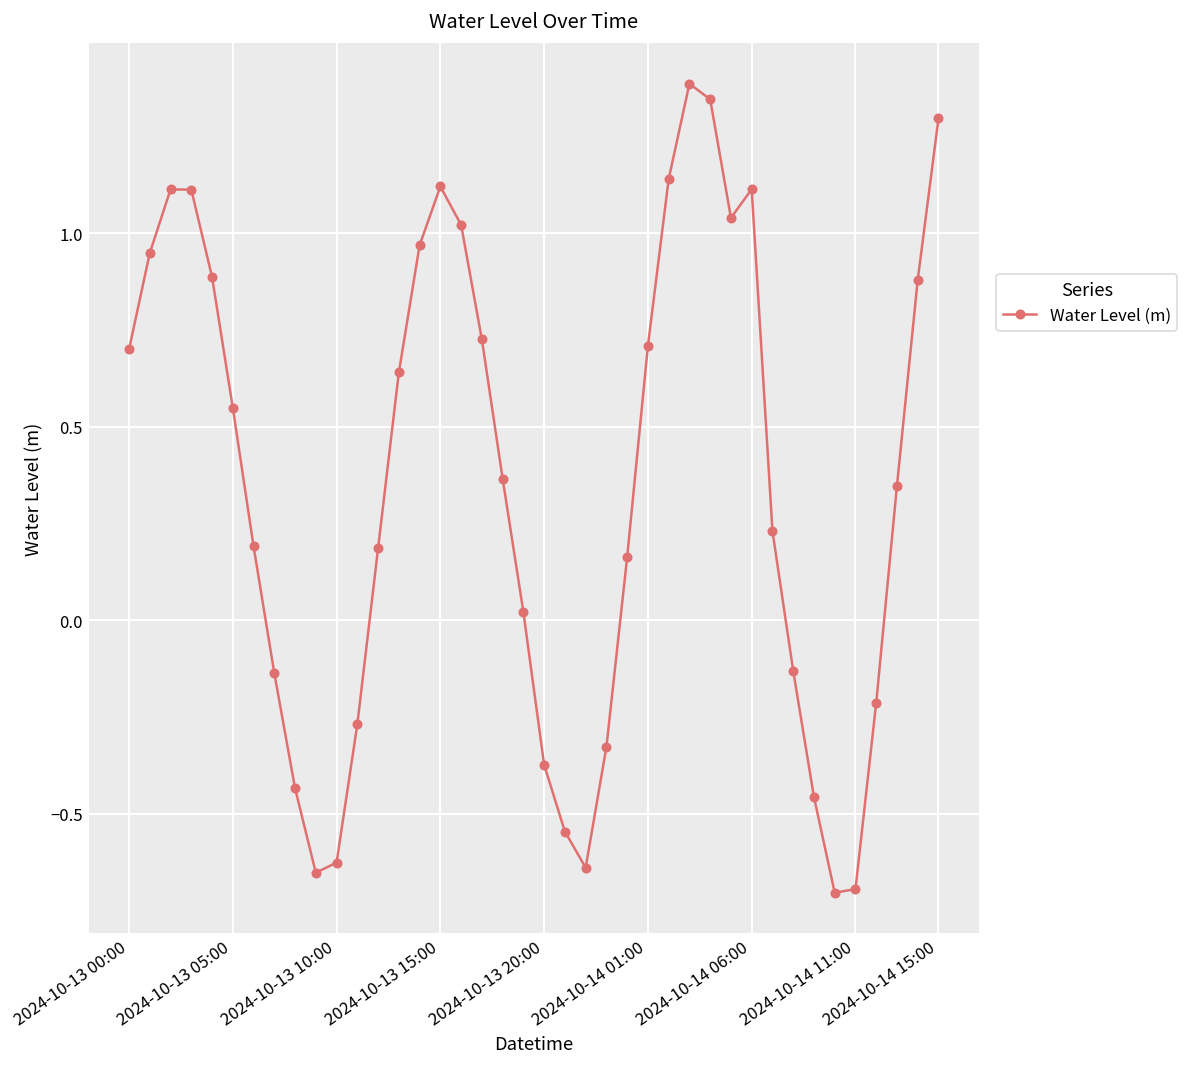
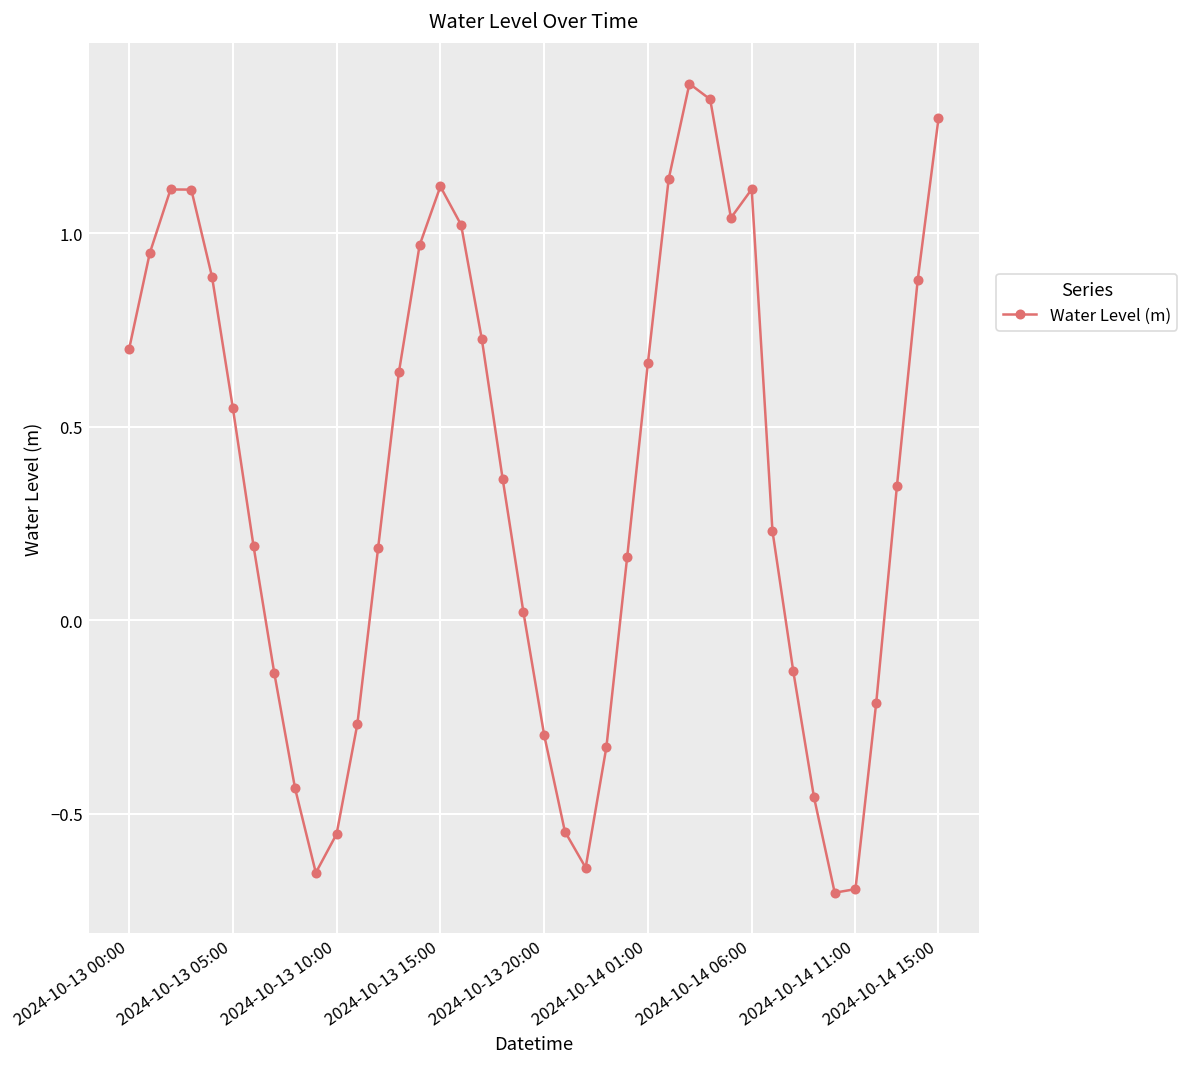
  {
    "2024-10-13 00:00": 0.70,
    "2024-10-13 05:00": 0.55,
-   "2024-10-13 10:00": -0.63,
+   "2024-10-13 10:00": -0.55,
    "2024-10-13 15:00": 1.12,
-   "2024-10-13 20:00": -0.37,
-   "2024-10-14 01:00": 0.71,
+   "2024-10-13 20:00": -0.30,
+   "2024-10-14 01:00": 0.67,
    "2024-10-14 06:00": 1.11,
    "2024-10-14 11:00": -0.70,
    "2024-10-14 15:00": 1.30
  }
